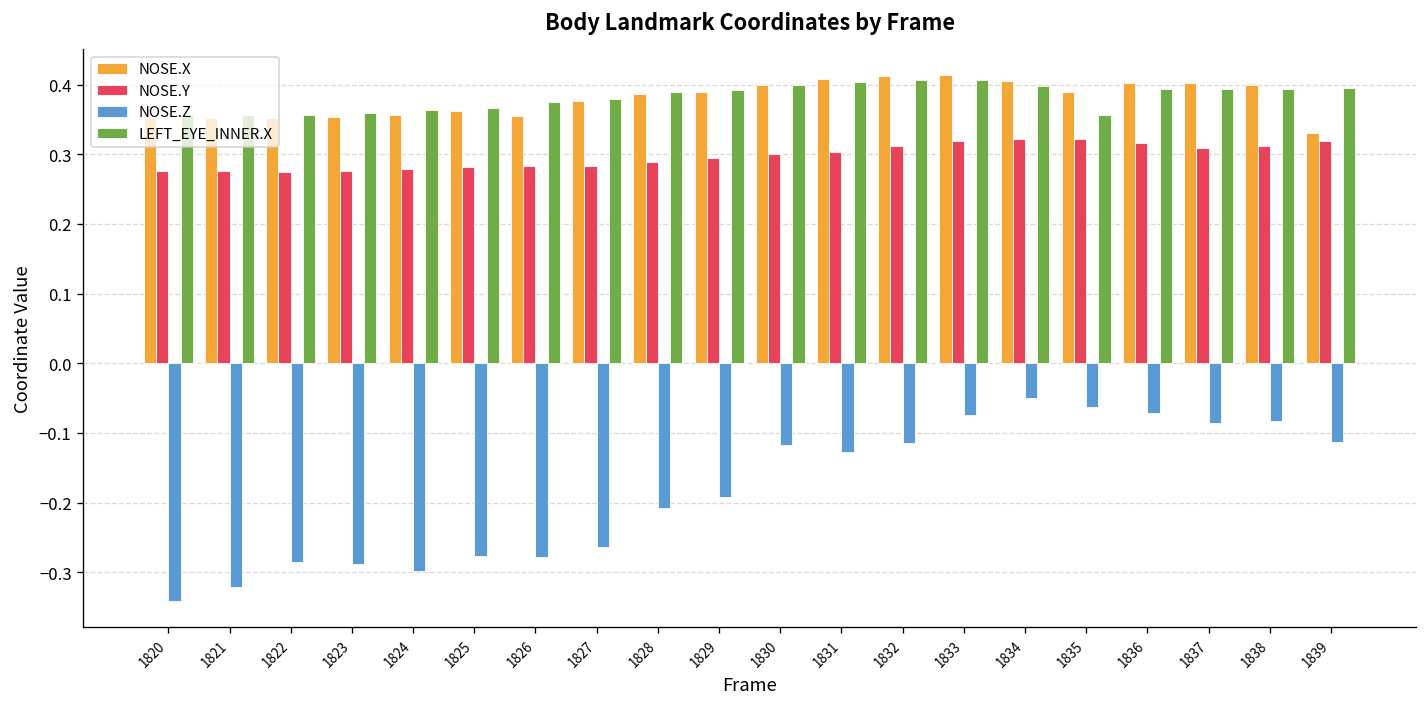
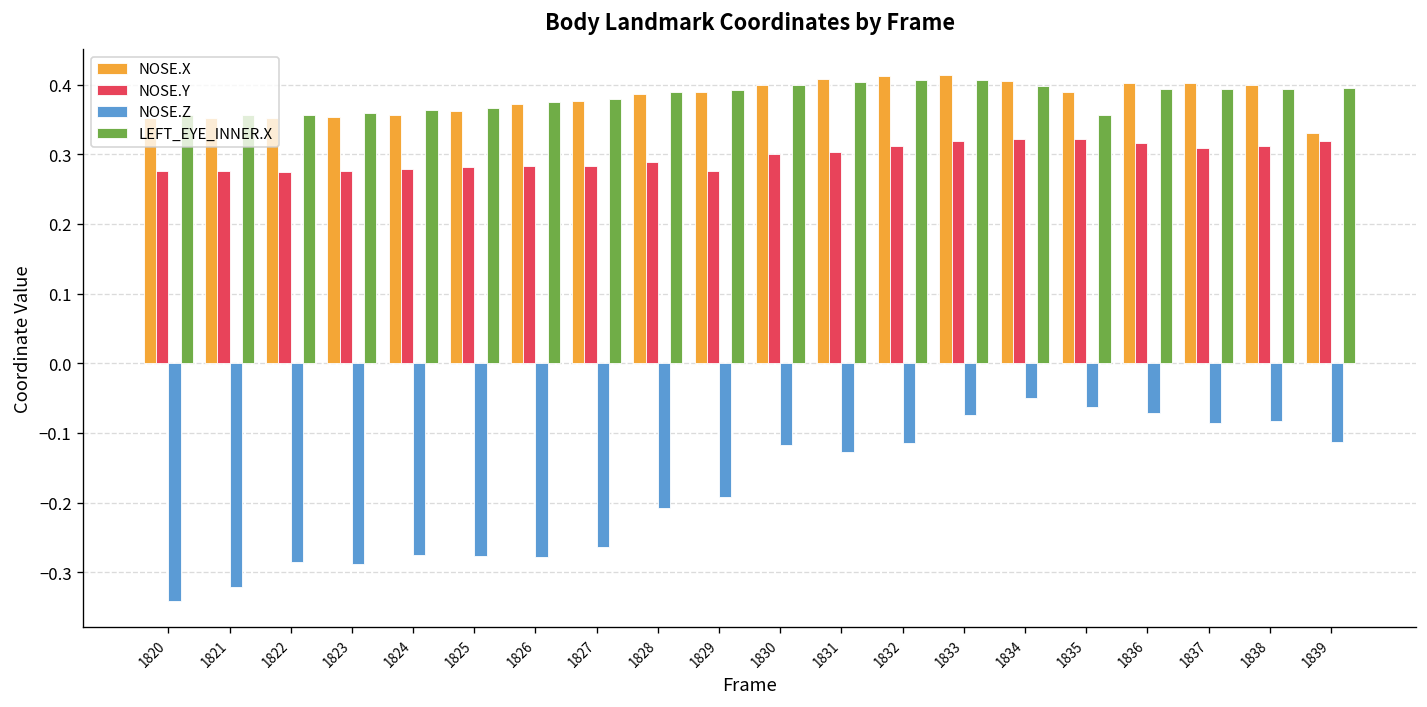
  {
    "NOSE.X": {
      "1823": 0.35,
      "1824": 0.36,
      "1825": 0.36,
-     "1826": 0.35,
+     "1826": 0.37,
      "1827": 0.38,
      "1828": 0.39,
      "1829": 0.39,
      "1830": 0.40,
      "1831": 0.41,
      "1832": 0.41,
      "1833": 0.41,
      "1834": 0.41,
      "1835": 0.39,
      "1836": 0.40,
      "1837": 0.40,
      "1838": 0.40,
      "1839": 0.33
    },
    "NOSE.Y": {
      "1820": 0.28,
      "1821": 0.28,
      "1822": 0.27,
      "1823": 0.28,
      "1824": 0.28,
      "1825": 0.28,
      "1826": 0.28,
      "1827": 0.28,
      "1828": 0.29,
-     "1829": 0.29,
+     "1829": 0.28,
      "1830": 0.30,
      "1831": 0.30,
      "1832": 0.31,
      "1833": 0.32,
      "1834": 0.32,
      "1835": 0.32,
      "1836": 0.32,
      "1837": 0.31,
      "1838": 0.31,
      "1839": 0.32
    },
    "NOSE.Z": {
      "1820": -0.34,
      "1821": -0.32,
      "1822": -0.29,
      "1823": -0.29,
-     "1824": -0.30,
+     "1824": -0.28,
      "1825": -0.28,
      "1826": -0.28,
      "1827": -0.26,
      "1828": -0.21,
      "1829": -0.19,
      "1830": -0.12,
      "1831": -0.13,
      "1832": -0.11,
      "1833": -0.07,
      "1834": -0.05,
      "1835": -0.06,
      "1836": -0.07,
      "1837": -0.09,
      "1838": -0.08,
      "1839": -0.11
    },
    "LEFT_EYE_INNER.X": {
      "1822": 0.36,
      "1823": 0.36,
      "1824": 0.36,
      "1825": 0.37,
      "1826": 0.37,
      "1827": 0.38,
      "1828": 0.39,
      "1829": 0.39,
      "1830": 0.40,
      "1831": 0.40,
      "1832": 0.41,
      "1833": 0.41,
      "1834": 0.40,
      "1835": 0.36,
      "1836": 0.39,
      "1837": 0.39,
      "1838": 0.39,
      "1839": 0.40
    }
  }
